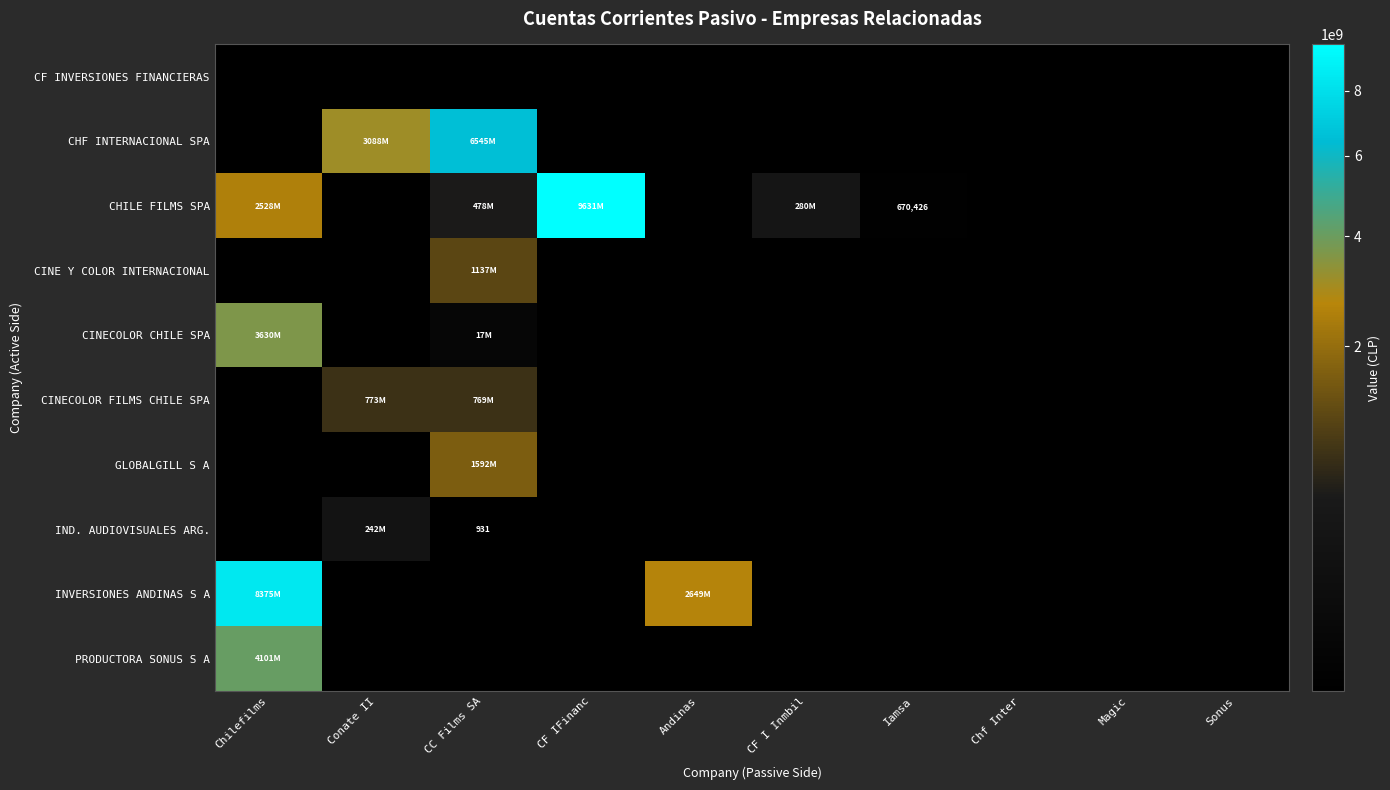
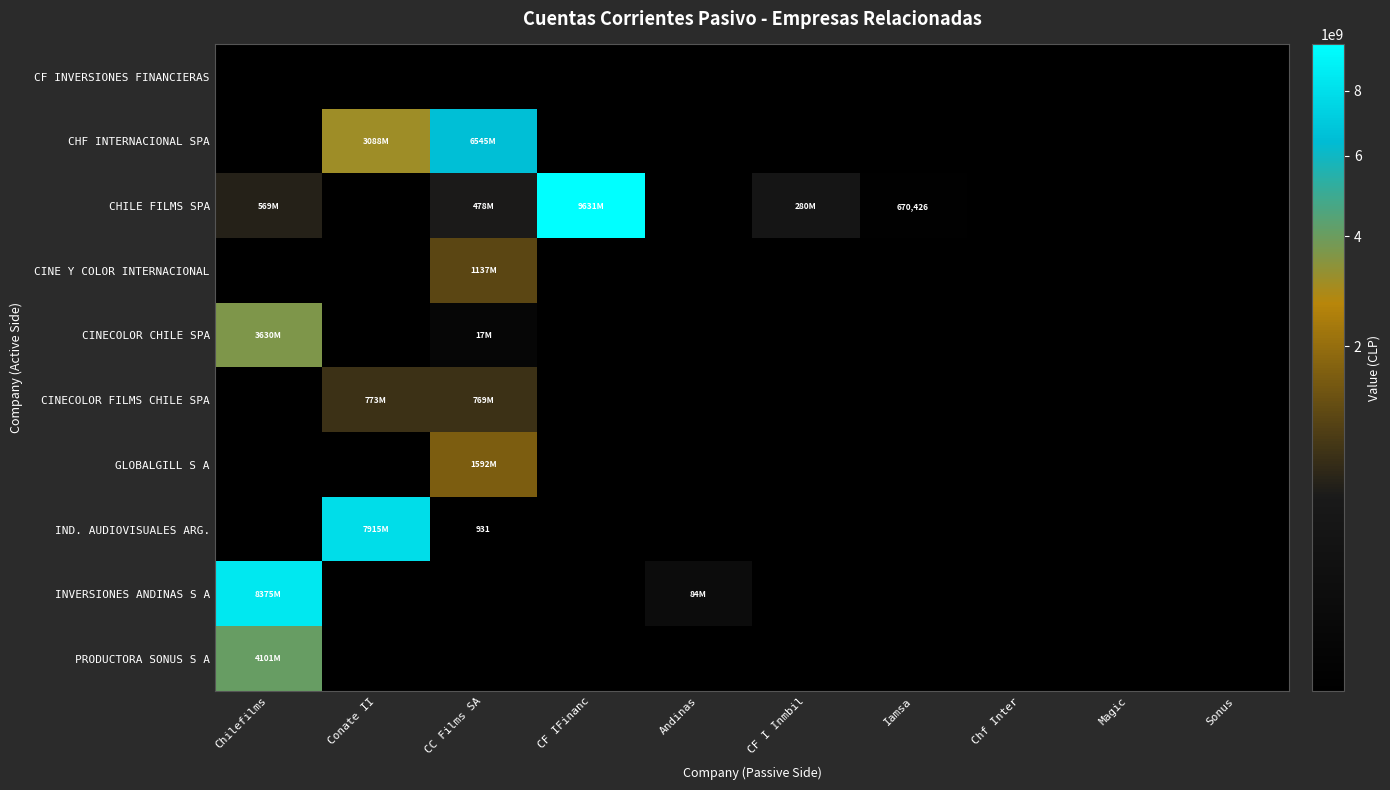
  {
    "CHF INTERNACIONAL SPA": {
      "Conate II": "3088M",
      "CC Films SA": "6545M"
    },
    "CHILE FILMS SPA": {
-     "Chilefilms": "2528M",
+     "Chilefilms": "569M",
      "CC Films SA": "478M",
      "CF IFinanc": "9631M",
      "CF I Inmbil": "280M",
      "Iamsa": "670,426"
    },
    "CINE Y COLOR INTERNACIONAL": {
      "CC Films SA": "1137M"
    },
    "CINECOLOR CHILE SPA": {
      "Chilefilms": "3630M",
      "CC Films SA": "17M"
    },
    "CINECOLOR FILMS CHILE SPA": {
      "Conate II": "773M",
      "CC Films SA": "769M"
    },
    "GLOBALGILL S A": {
      "CC Films SA": "1592M"
    },
    "IND. AUDIOVISUALES ARG.": {
-     "Conate II": "242M",
+     "Conate II": "7915M",
      "CC Films SA": "931"
    },
    "INVERSIONES ANDINAS S A": {
      "Chilefilms": "8375M",
-     "Andinas": "2649M"
+     "Andinas": "84M"
    },
    "PRODUCTORA SONUS S A": {
      "Chilefilms": "4101M"
    }
  }
